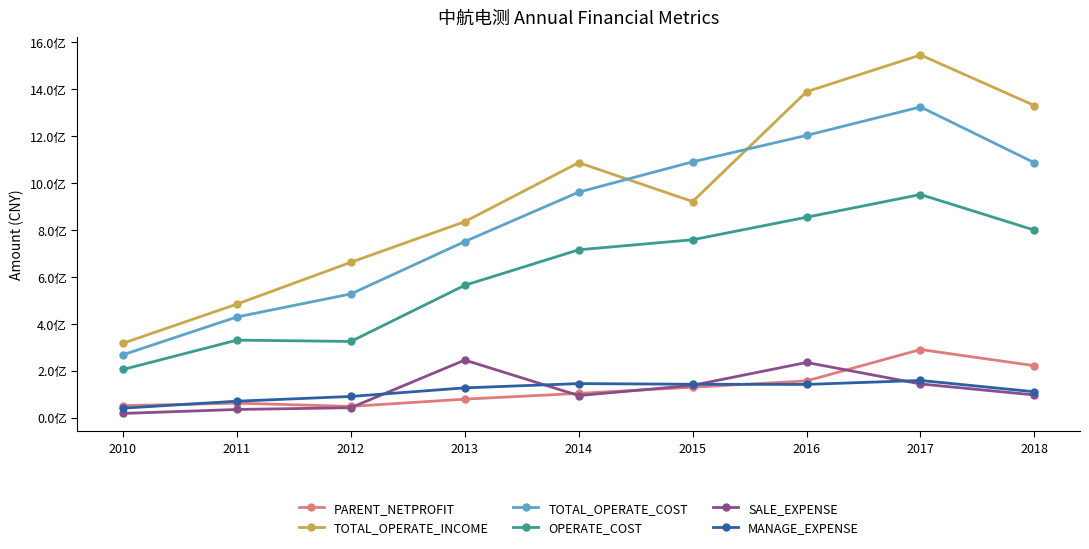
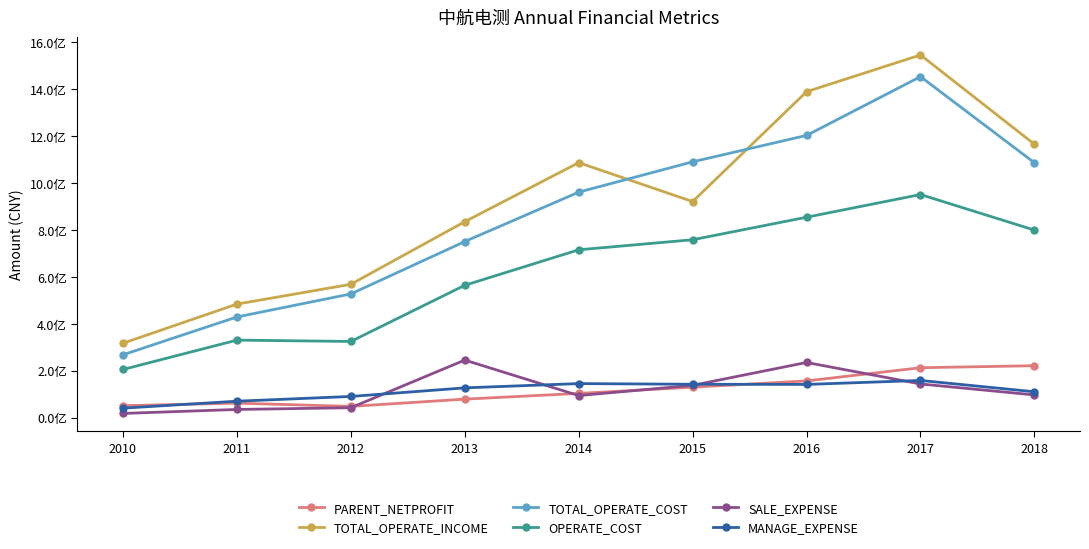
  {
    "PARENT_NETPROFIT": {
      "2013": "0.8亿",
      "2016": "1.6亿",
-     "2017": "2.9亿",
+     "2017": "2.1亿",
      "2018": "2.2亿"
    },
    "TOTAL_OPERATE_INCOME": {
      "2010": "3.2亿",
      "2011": "4.8亿",
-     "2012": "6.6亿",
+     "2012": "5.7亿",
      "2013": "8.3亿",
      "2014": "10.9亿",
      "2015": "9.2亿",
      "2016": "13.9亿",
      "2017": "15.4亿",
-     "2018": "13.3亿"
+     "2018": "11.6亿"
    },
    "TOTAL_OPERATE_COST": {
      "2010": "2.7亿",
      "2011": "4.3亿",
      "2012": "5.3亿",
      "2013": "7.5亿",
      "2014": "9.6亿",
      "2015": "10.9亿",
      "2016": "12.0亿",
-     "2017": "13.2亿",
+     "2017": "14.5亿",
      "2018": "10.9亿"
    },
    "OPERATE_COST": {
      "2010": "2.0亿",
      "2011": "3.3亿",
      "2012": "3.2亿",
      "2013": "5.6亿",
      "2014": "7.1亿",
      "2015": "7.6亿",
      "2016": "8.5亿",
      "2017": "9.5亿",
      "2018": "8.0亿"
    },
    "SALE_EXPENSE": {
      "2010": "0.2亿",
      "2011": "0.3亿",
      "2013": "2.4亿",
      "2016": "2.3亿",
      "2017": "1.4亿",
      "2018": "1.0亿"
    },
    "MANAGE_EXPENSE": {
      "2012": "0.9亿",
      "2013": "1.3亿",
      "2014": "1.4亿",
      "2016": "1.4亿",
      "2017": "1.6亿",
      "2018": "1.1亿"
    }
  }
